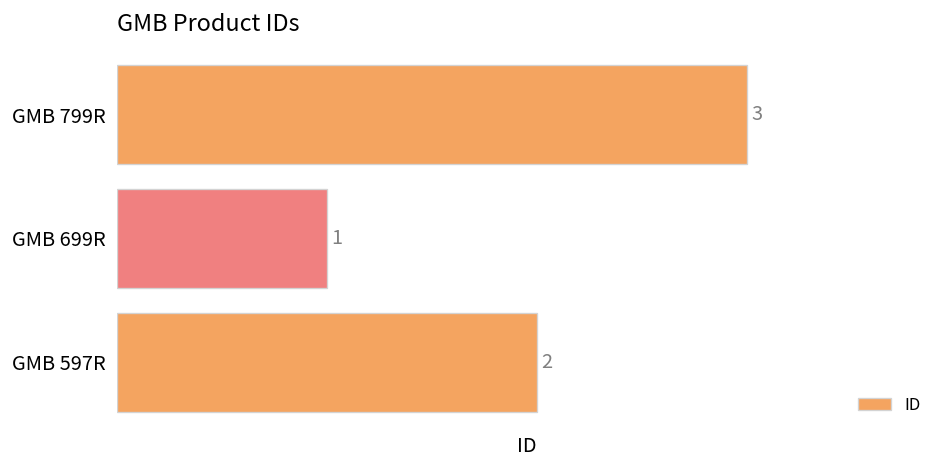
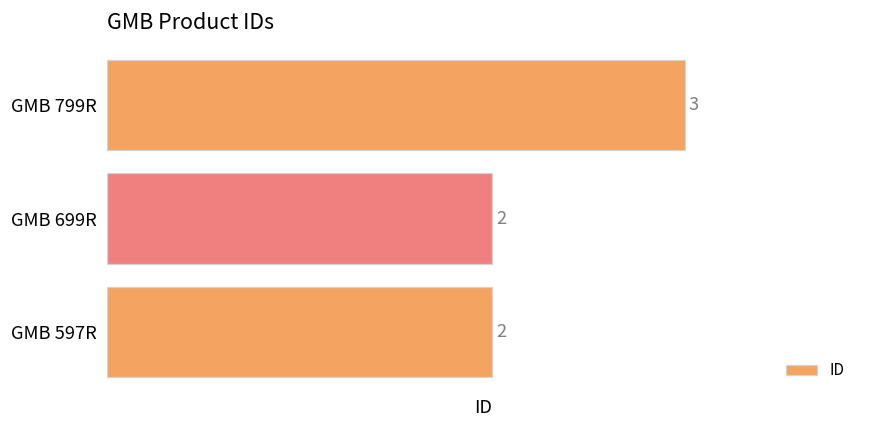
  {
    "GMB 799R": 3,
-   "GMB 699R": 1,
+   "GMB 699R": 2,
    "GMB 597R": 2
  }
